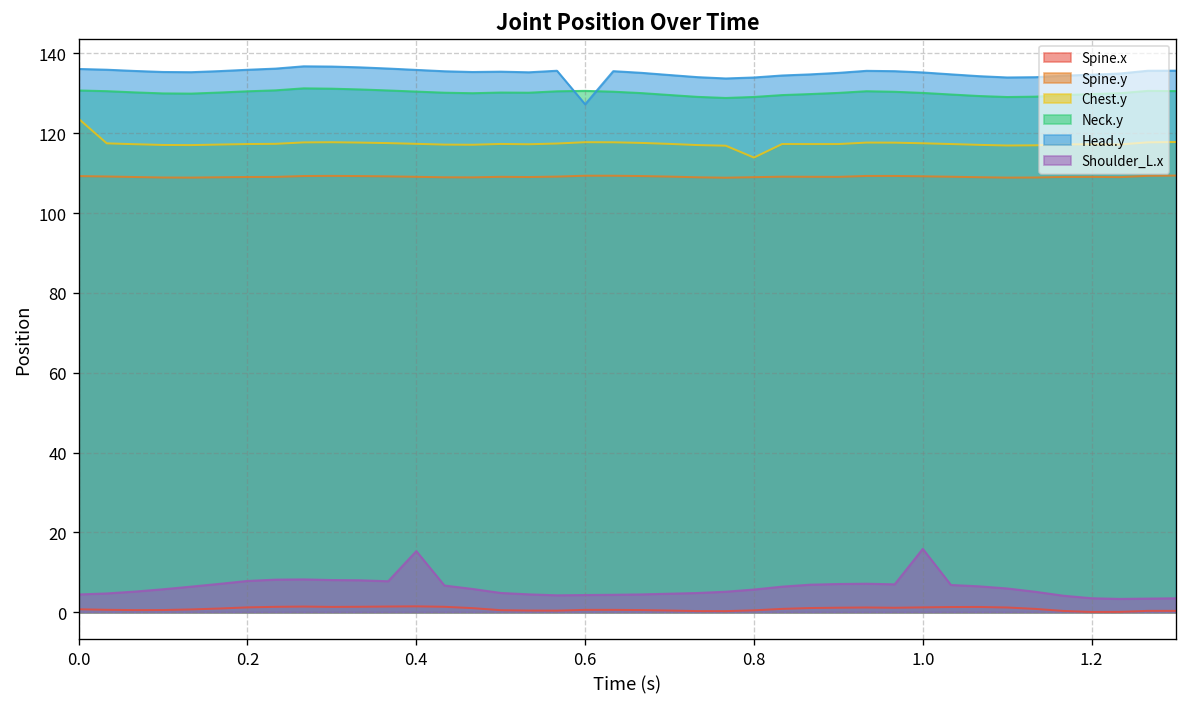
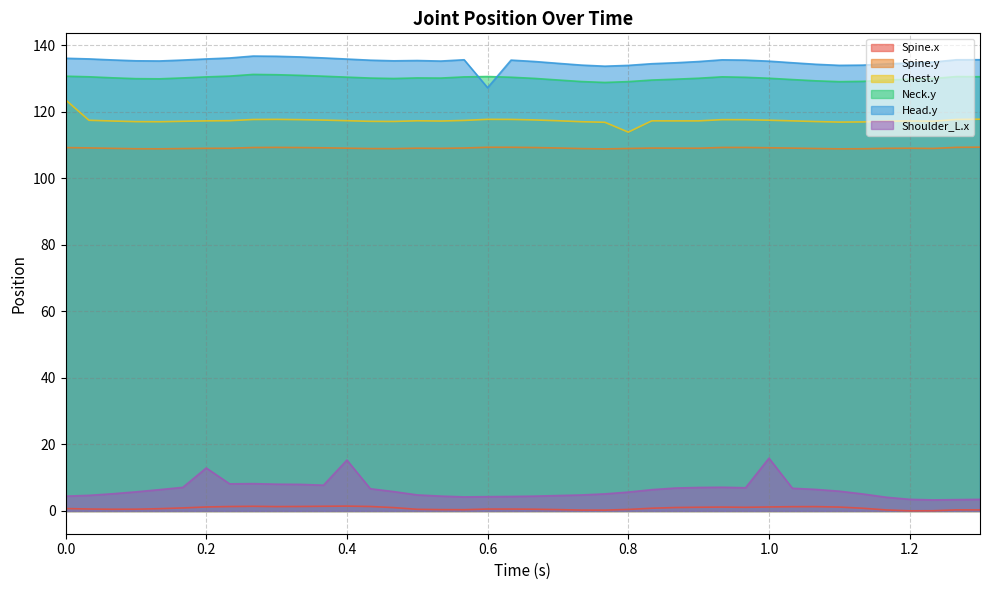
  {
    "Chest.y": {
      "0.0": 124,
      "0.2": 117,
      "0.4": 117,
      "0.6": 118,
      "0.8": 114,
      "1.0": 117
    },
    "Neck.y": {
      "0.0": 131,
      "0.2": 130,
      "0.4": 130,
      "0.6": 131,
      "0.8": 129,
      "1.0": 130
    },
    "Head.y": {
      "0.0": 136,
      "0.2": 136,
      "0.4": 136,
      "0.6": 127,
      "0.8": 134,
      "1.0": 135
    },
    "Shoulder_L.x": {
      "0.0": 4,
-     "0.2": 8,
+     "0.2": 13,
      "0.4": 15,
      "0.6": 4,
      "0.8": 6,
      "1.0": 16,
      "1.2": 3
    }
  }
